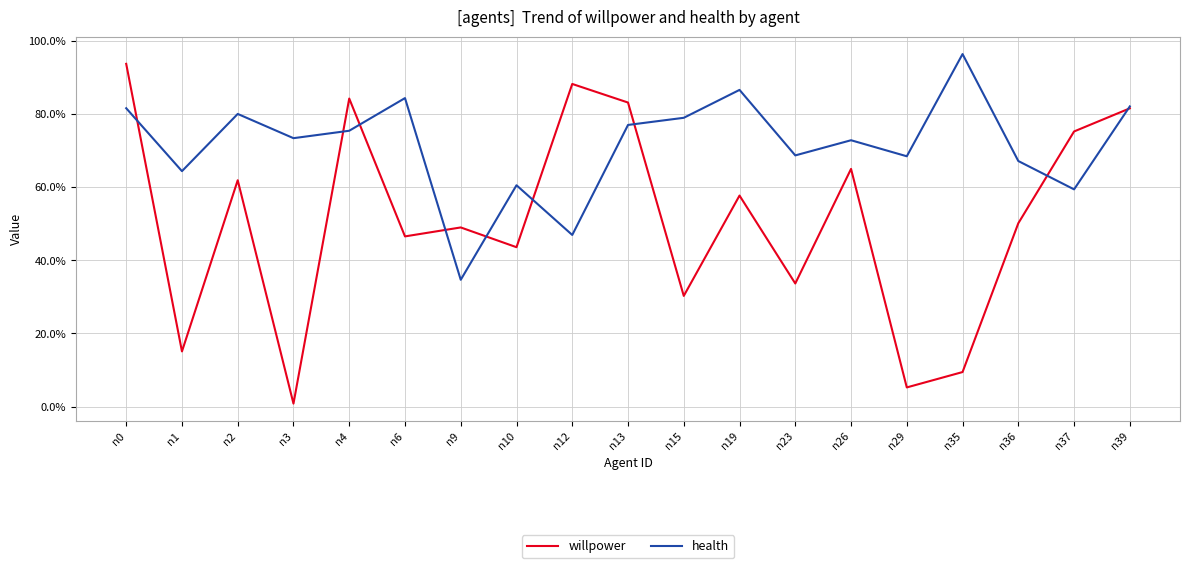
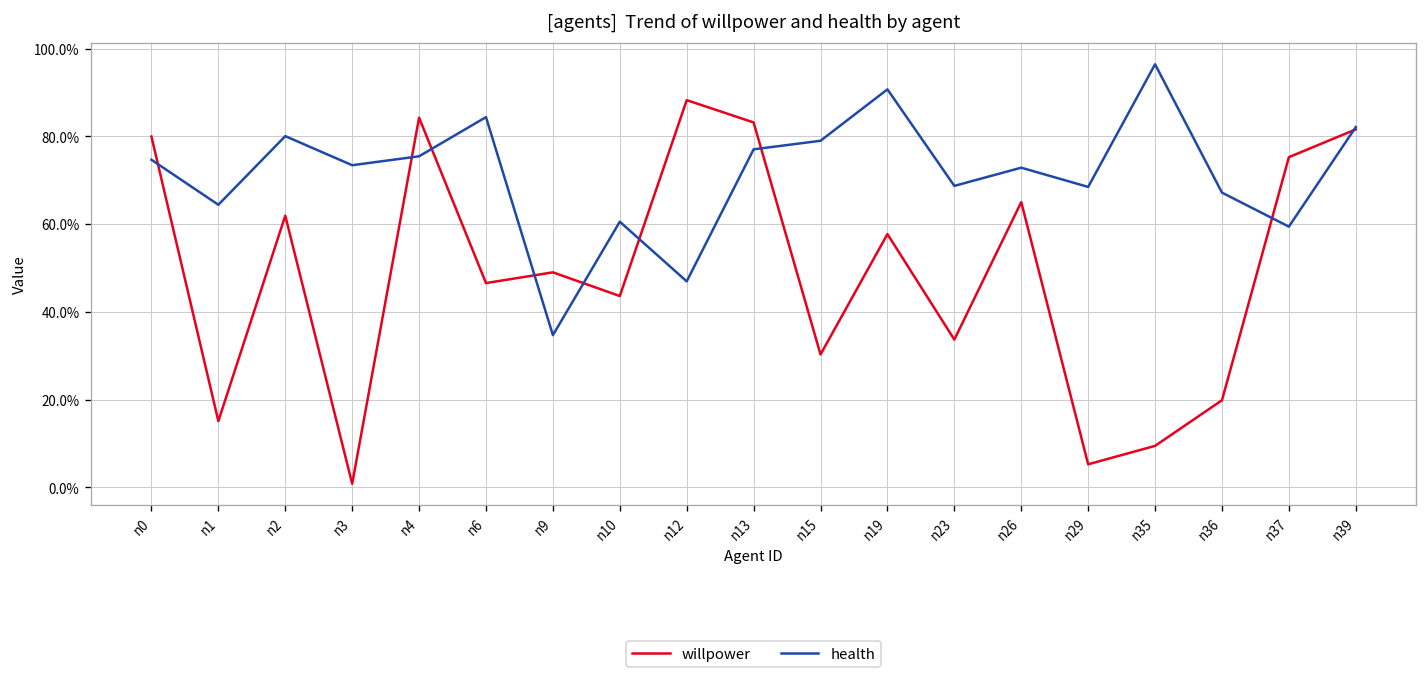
  {
    "willpower": {
-     "n0": "94%",
+     "n0": "80%",
      "n1": "15%",
      "n2": "62%",
      "n3": "1%",
      "n4": "84%",
      "n6": "47%",
      "n9": "49%",
      "n10": "44%",
      "n12": "88%",
      "n13": "83%",
      "n15": "30%",
      "n19": "58%",
      "n23": "34%",
      "n26": "65%",
      "n29": "5%",
      "n35": "9%",
-     "n36": "50%",
+     "n36": "20%",
      "n37": "75%"
    },
    "health": {
-     "n0": "82%",
+     "n0": "75%",
      "n1": "64%",
      "n2": "80%",
      "n3": "73%",
      "n4": "75%",
      "n6": "84%",
      "n9": "35%",
      "n10": "61%",
      "n12": "47%",
      "n13": "77%",
      "n15": "79%",
-     "n19": "87%",
+     "n19": "91%",
      "n23": "69%",
      "n26": "73%",
      "n29": "68%",
      "n35": "96%",
      "n36": "67%",
      "n37": "59%"
    }
  }
